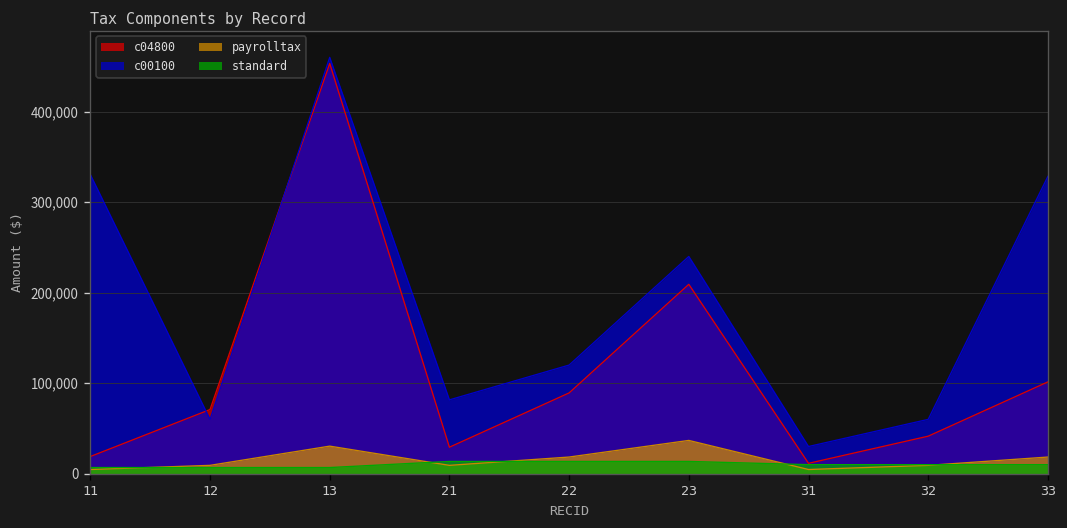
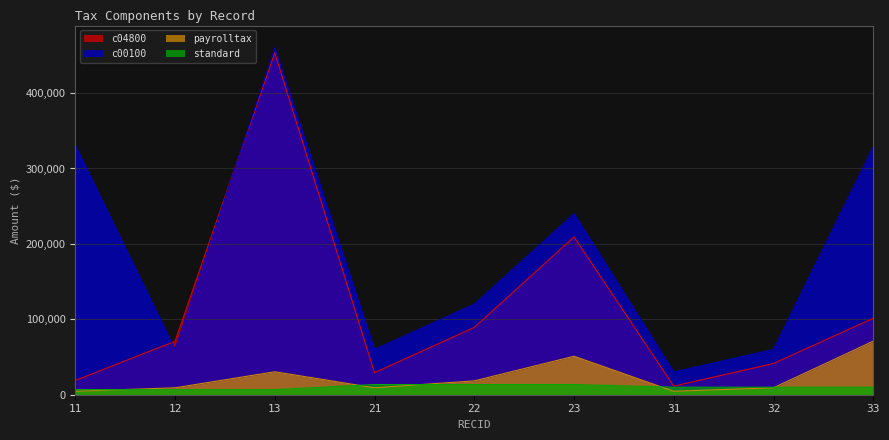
  {
    "c04800": {
      "11": "20,000",
      "12": "70,000",
      "13": "450,000",
      "21": "30,000",
      "22": "90,000",
      "23": "210,000",
      "32": "40,000",
      "33": "100,000"
    },
    "c00100": {
      "11": "330,000",
      "12": "60,000",
      "13": "460,000",
-     "21": "80,000",
+     "21": "60,000",
      "22": "120,000",
      "23": "240,000",
      "31": "30,000",
      "32": "60,000",
      "33": "330,000"
    },
    "payrolltax": {
      "13": "30,000",
      "21": "10,000",
      "22": "20,000",
-     "23": "40,000",
+     "23": "50,000",
      "31": "0",
-     "33": "20,000"
+     "33": "70,000"
    },
    "standard": {
      "13": "10,000",
      "21": "10,000",
      "22": "10,000",
      "23": "10,000",
      "33": "10,000"
    }
  }
